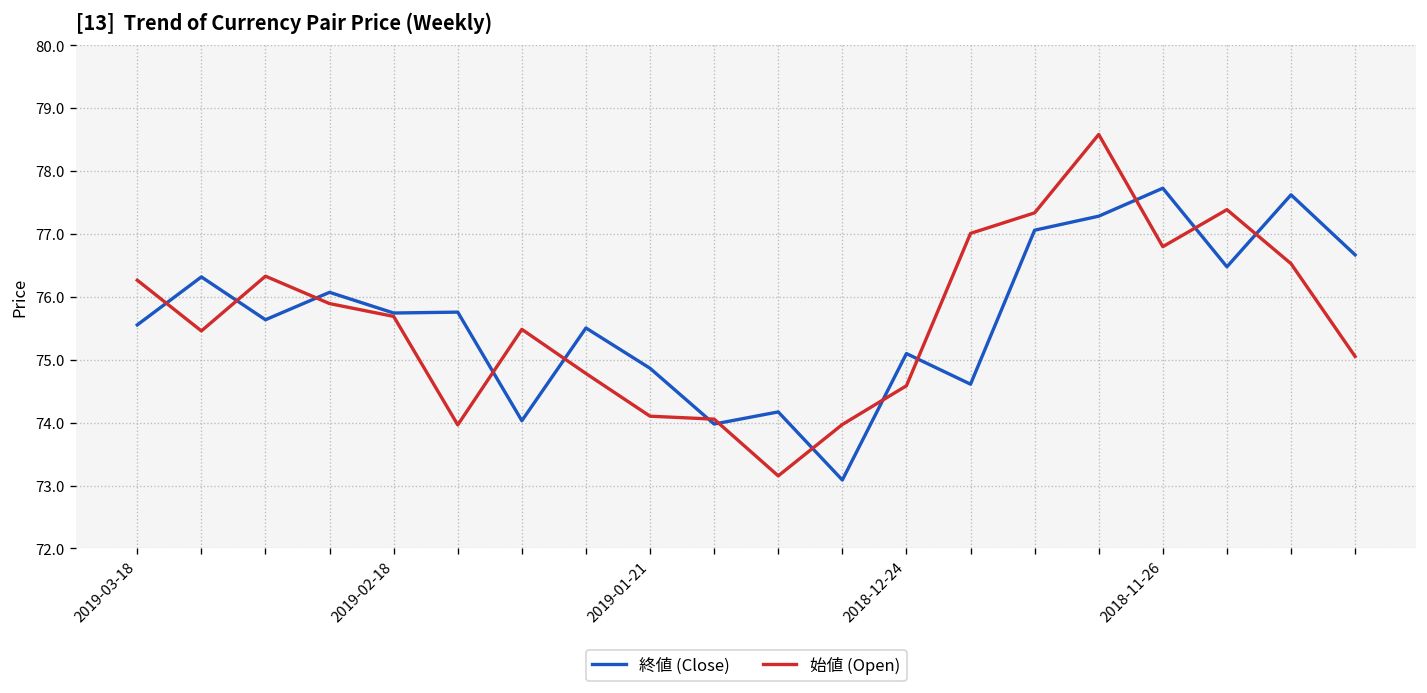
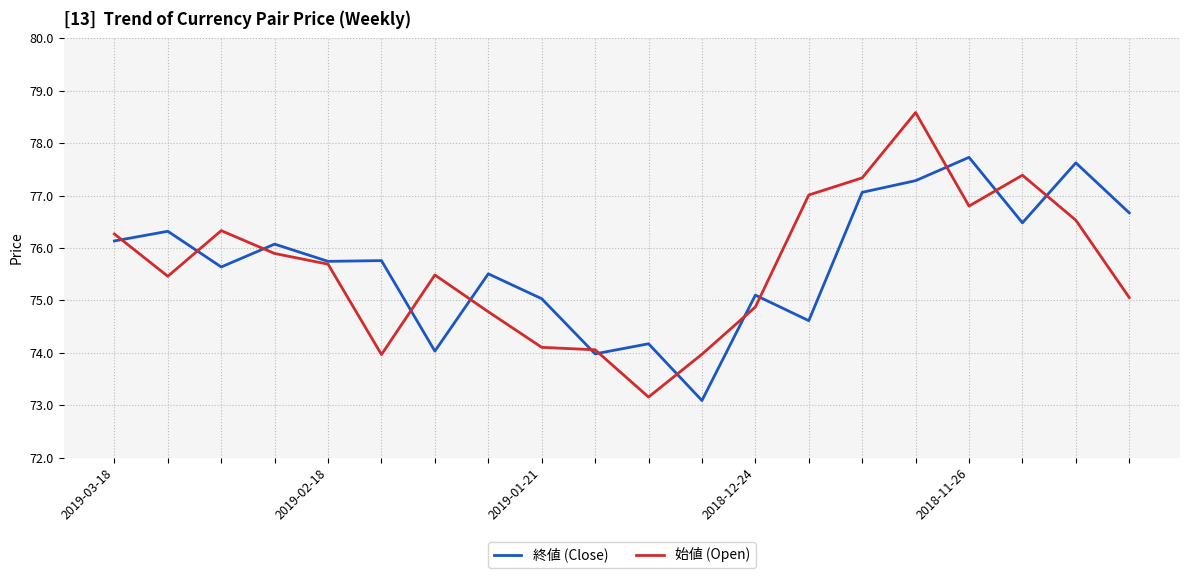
  {
    "終値 (Close)": {
-     "2019-03-18": 75.6,
+     "2019-03-18": 76.1,
      "2019-02-18": 75.7,
-     "2019-01-21": 74.9,
+     "2019-01-21": 75.0,
      "2018-12-24": 75.1,
      "2018-11-26": 77.7
    },
    "始値 (Open)": {
      "2019-03-18": 76.3,
      "2019-02-18": 75.7,
      "2019-01-21": 74.1,
-     "2018-12-24": 74.6,
+     "2018-12-24": 74.9,
      "2018-11-26": 76.8
    }
  }
